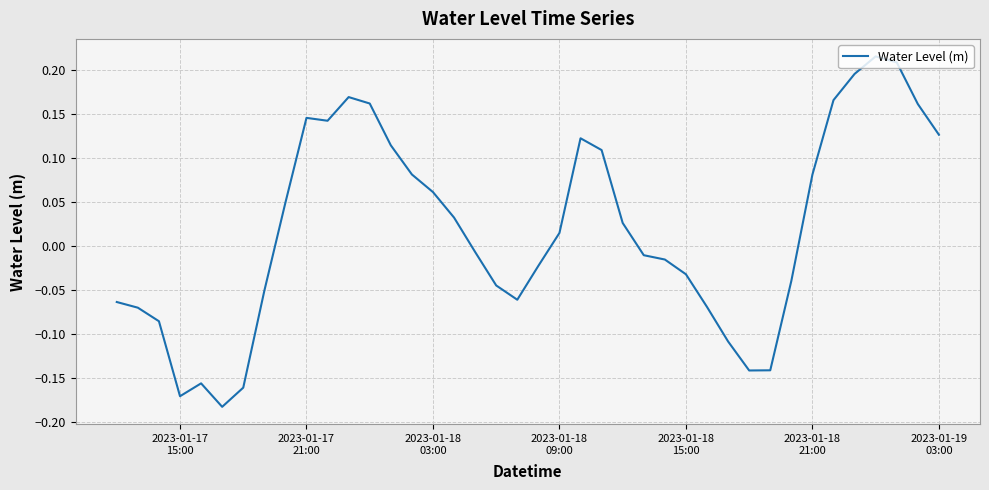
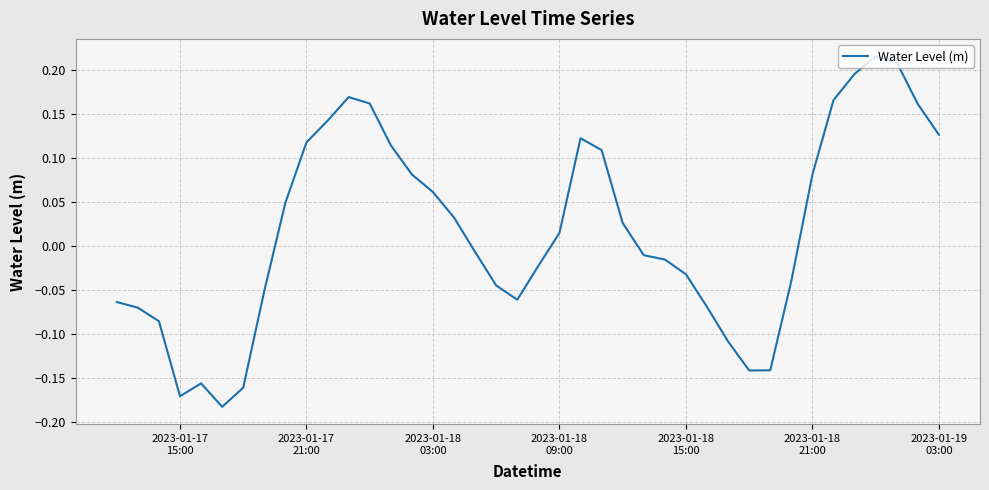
  {
    "2023-01-17 15:00": -0.17,
-   "2023-01-17 21:00": 0.15,
+   "2023-01-17 21:00": 0.12,
    "2023-01-18 03:00": 0.06,
    "2023-01-18 09:00": 0.01,
    "2023-01-18 15:00": -0.03,
    "2023-01-18 21:00": 0.08,
    "2023-01-19 03:00": 0.13
  }
